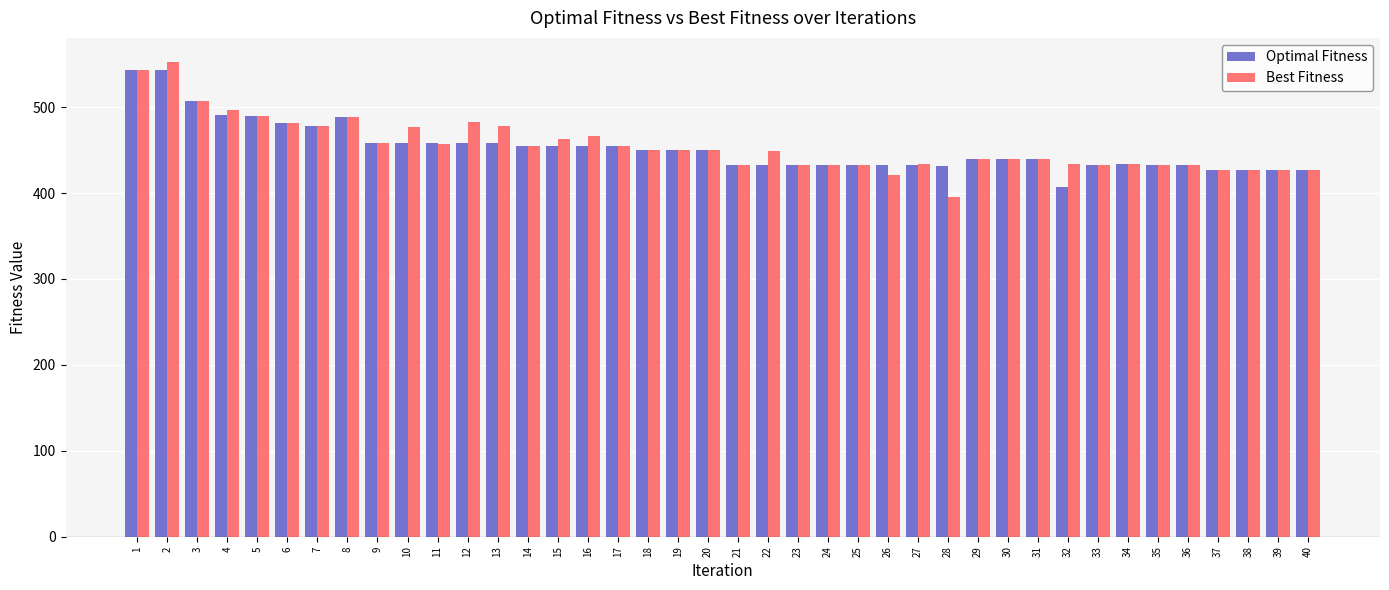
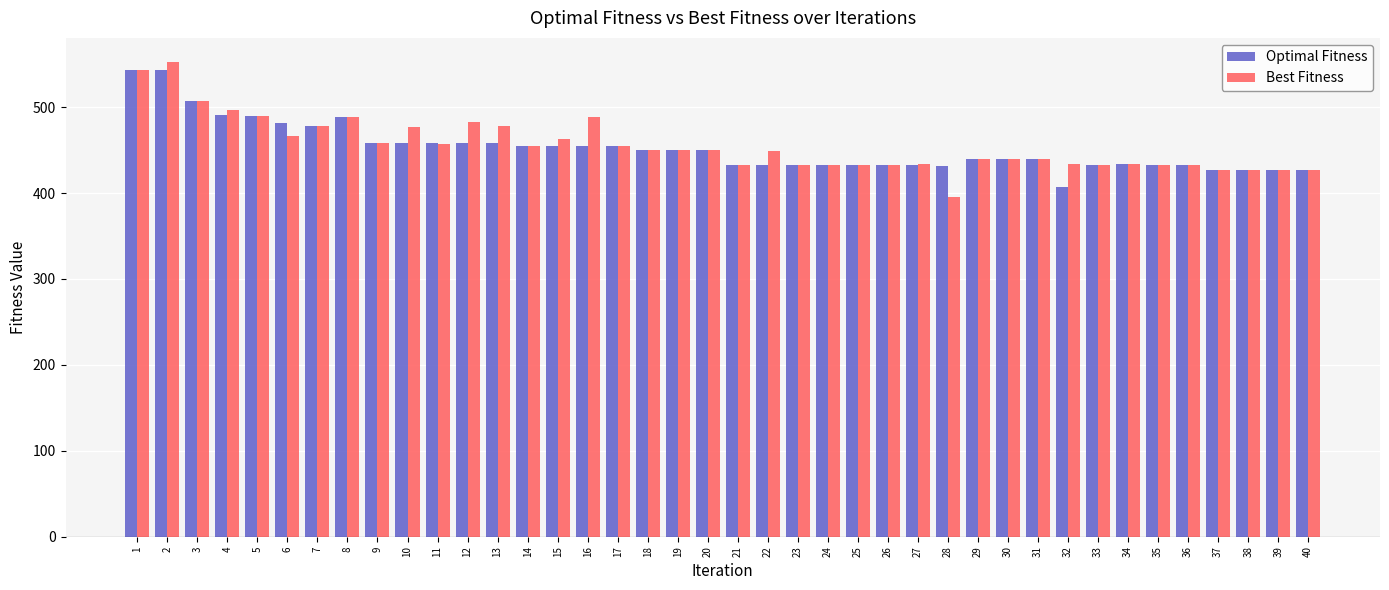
  {
    "Optimal Fitness": {
      "1": 540,
      "2": 540,
      "3": 510,
      "4": 490,
      "5": 490,
      "6": 480,
      "7": 480,
      "8": 490,
      "9": 460,
      "10": 460,
      "11": 460,
      "12": 460,
      "13": 460,
      "14": 460,
      "15": 460,
      "16": 460,
      "17": 460,
      "18": 450,
      "19": 450,
      "20": 450,
      "21": 430,
      "22": 430,
      "23": 430,
      "24": 430,
      "25": 430,
      "26": 430,
      "27": 430,
      "28": 430,
      "29": 440,
      "30": 440,
      "31": 440,
      "32": 410,
      "33": 430,
      "34": 430,
      "35": 430,
      "36": 430,
      "37": 430,
      "38": 430,
      "39": 430,
      "40": 430
    },
    "Best Fitness": {
      "1": 540,
      "2": 550,
      "3": 510,
      "4": 500,
      "5": 490,
-     "6": 480,
+     "6": 470,
      "7": 480,
      "8": 490,
      "9": 460,
      "10": 480,
      "11": 460,
      "12": 480,
      "13": 480,
      "14": 460,
      "15": 460,
-     "16": 470,
+     "16": 490,
      "17": 460,
      "18": 450,
      "19": 450,
      "20": 450,
      "21": 430,
      "22": 450,
      "23": 430,
      "24": 430,
      "25": 430,
-     "26": 420,
+     "26": 430,
      "27": 430,
      "28": 400,
      "29": 440,
      "30": 440,
      "31": 440,
      "32": 430,
      "33": 430,
      "34": 430,
      "35": 430,
      "36": 430,
      "37": 430,
      "38": 430,
      "39": 430,
      "40": 430
    }
  }
